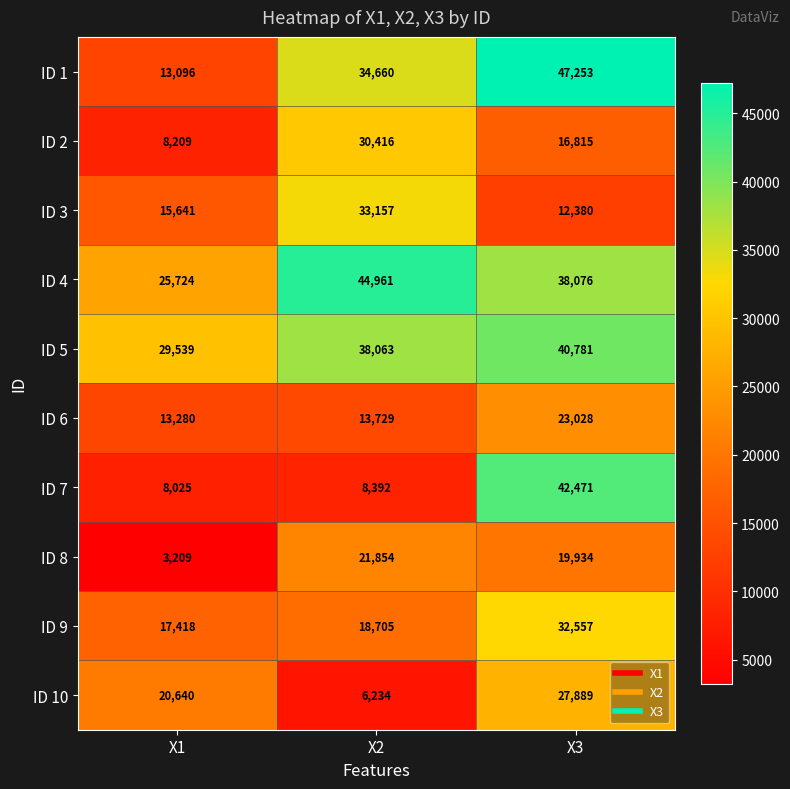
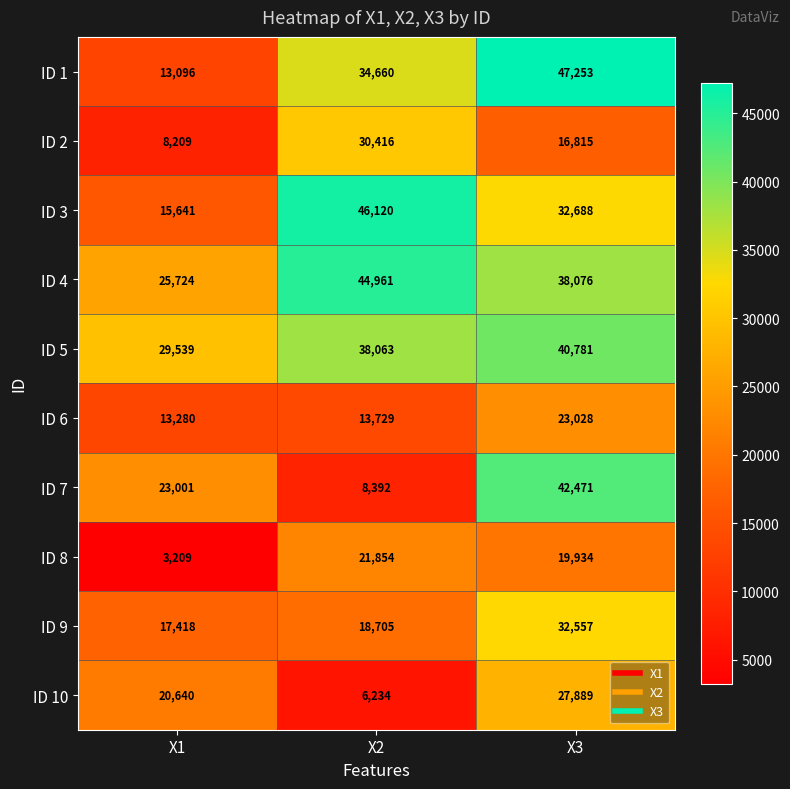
  {
    "ID 1": {
      "X1": "13,096",
      "X2": "34,660",
      "X3": "47,253"
    },
    "ID 2": {
      "X1": "8,209",
      "X2": "30,416",
      "X3": "16,815"
    },
    "ID 3": {
      "X1": "15,641",
-     "X2": "33,157",
-     "X3": "12,380"
+     "X2": "46,120",
+     "X3": "32,688"
    },
    "ID 4": {
      "X1": "25,724",
      "X2": "44,961",
      "X3": "38,076"
    },
    "ID 5": {
      "X1": "29,539",
      "X2": "38,063",
      "X3": "40,781"
    },
    "ID 6": {
      "X1": "13,280",
      "X2": "13,729",
      "X3": "23,028"
    },
    "ID 7": {
-     "X1": "8,025",
+     "X1": "23,001",
      "X2": "8,392",
      "X3": "42,471"
    },
    "ID 8": {
      "X1": "3,209",
      "X2": "21,854",
      "X3": "19,934"
    },
    "ID 9": {
      "X1": "17,418",
      "X2": "18,705",
      "X3": "32,557"
    },
    "ID 10": {
      "X1": "20,640",
      "X2": "6,234",
      "X3": "27,889"
    }
  }
